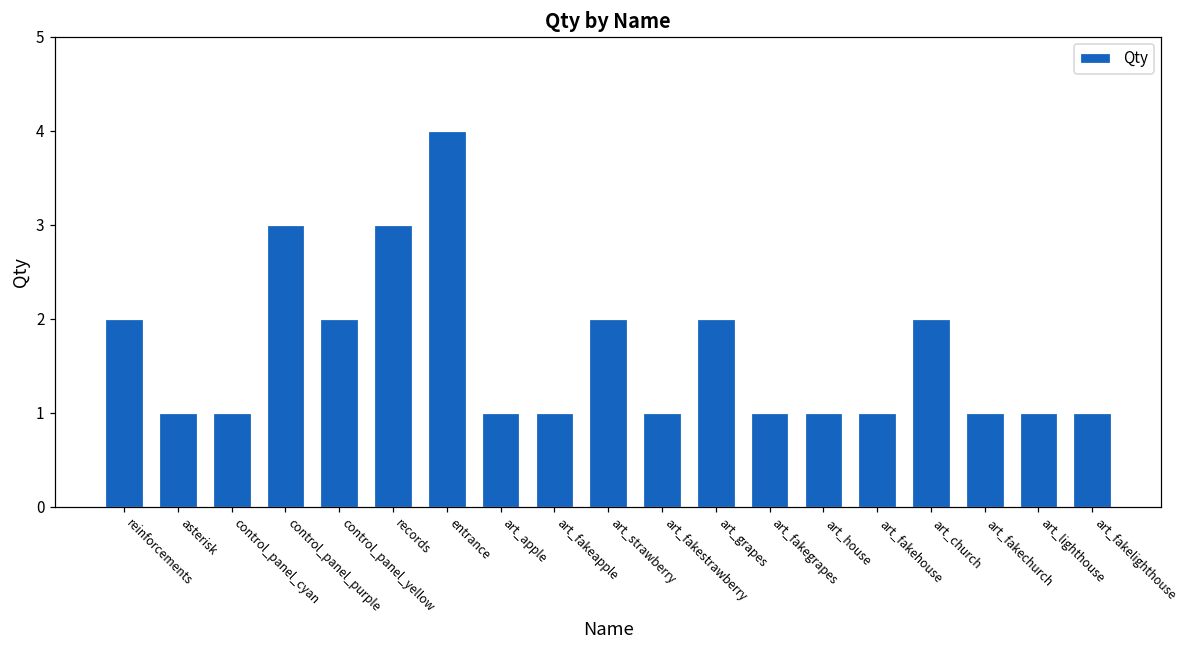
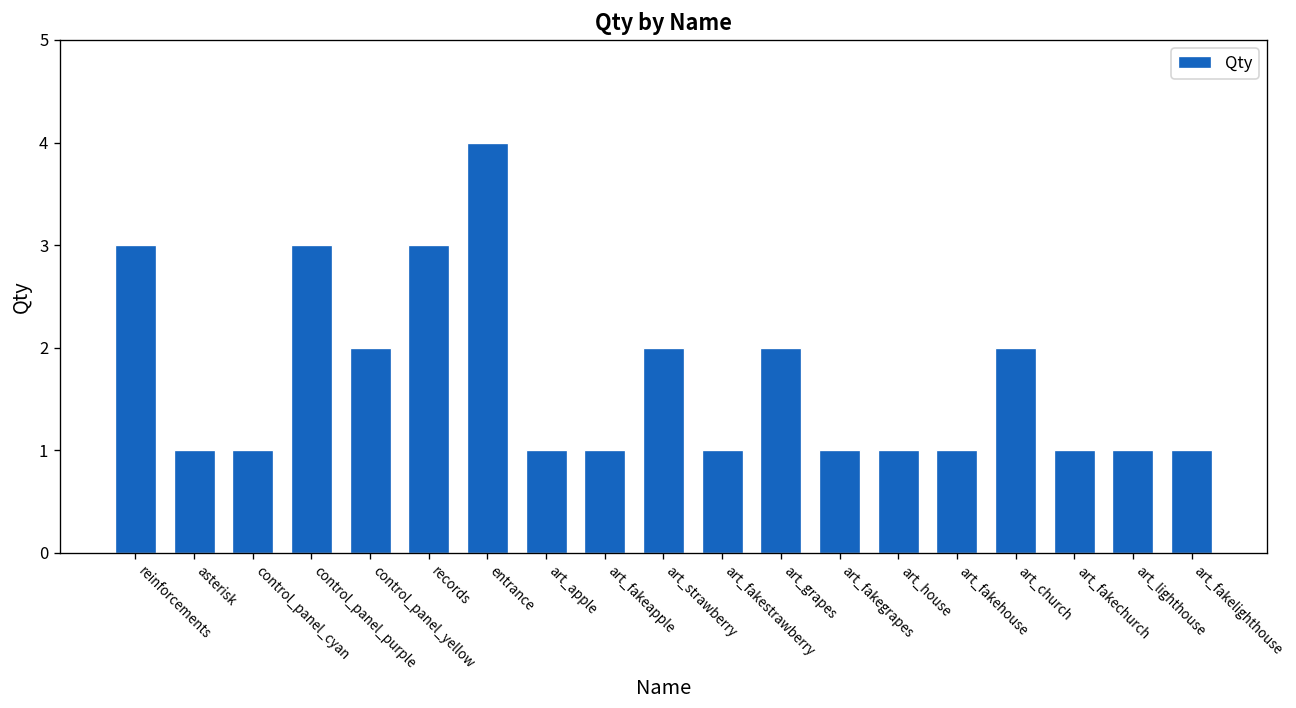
  {
-   "reinforcements": 2,
+   "reinforcements": 3,
    "asterisk": 1,
    "control_panel_cyan": 1,
    "control_panel_purple": 3,
    "control_panel_yellow": 2,
    "records": 3,
    "entrance": 4,
    "art_apple": 1,
    "art_fakeapple": 1,
    "art_strawberry": 2,
    "art_fakestrawberry": 1,
    "art_grapes": 2,
    "art_fakegrapes": 1,
    "art_house": 1,
    "art_fakehouse": 1,
    "art_church": 2,
    "art_fakechurch": 1,
    "art_lighthouse": 1,
    "art_fakelighthouse": 1
  }
